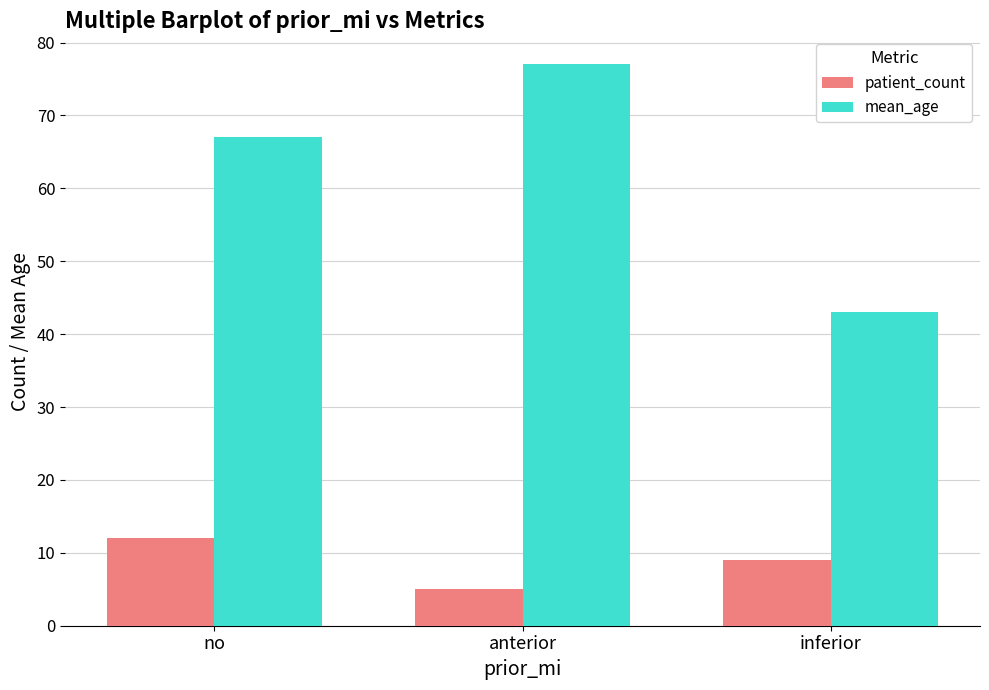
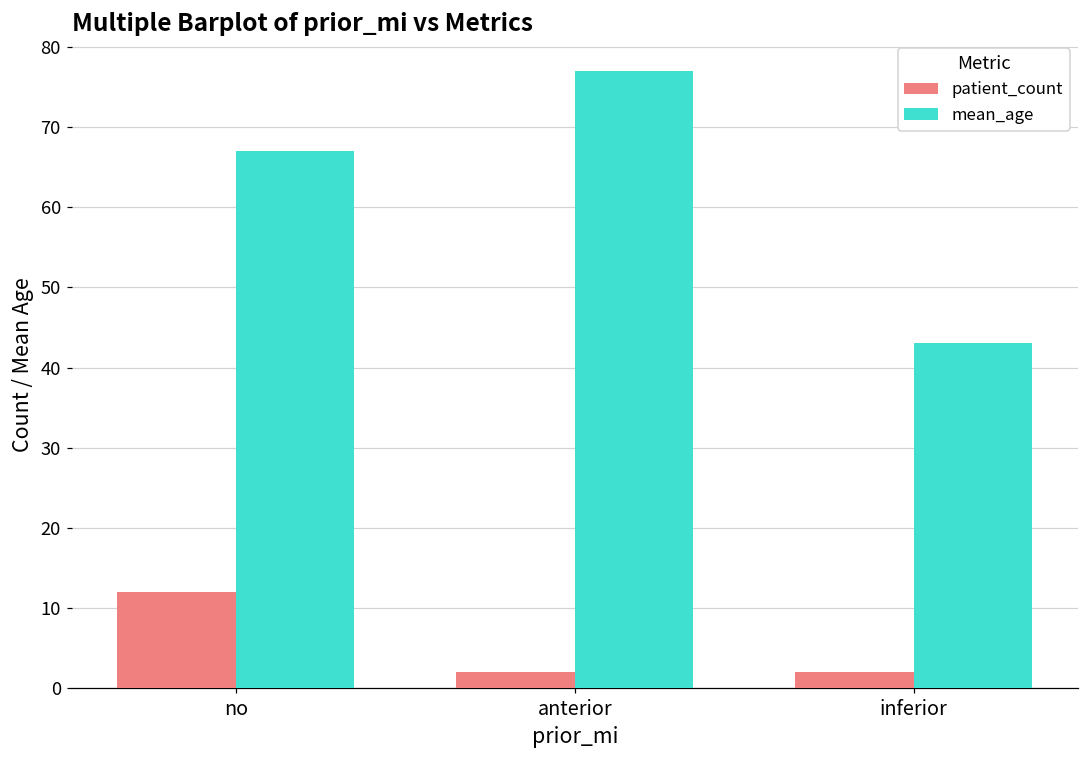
  {
    "patient_count": {
      "no": 12,
-     "anterior": 5,
-     "inferior": 9
+     "anterior": 2,
+     "inferior": 2
    },
    "mean_age": {
      "no": 67,
      "anterior": 77,
      "inferior": 43
    }
  }
